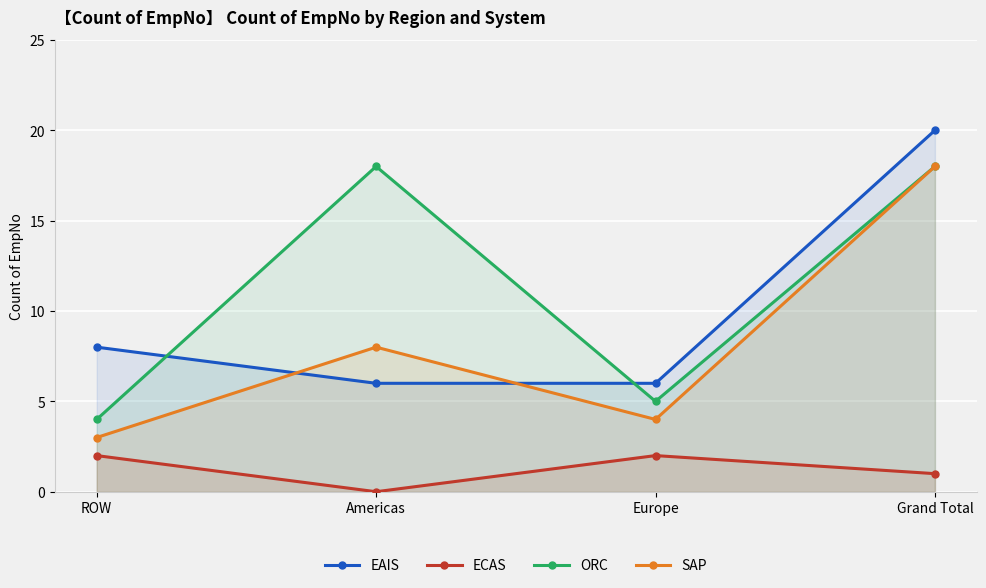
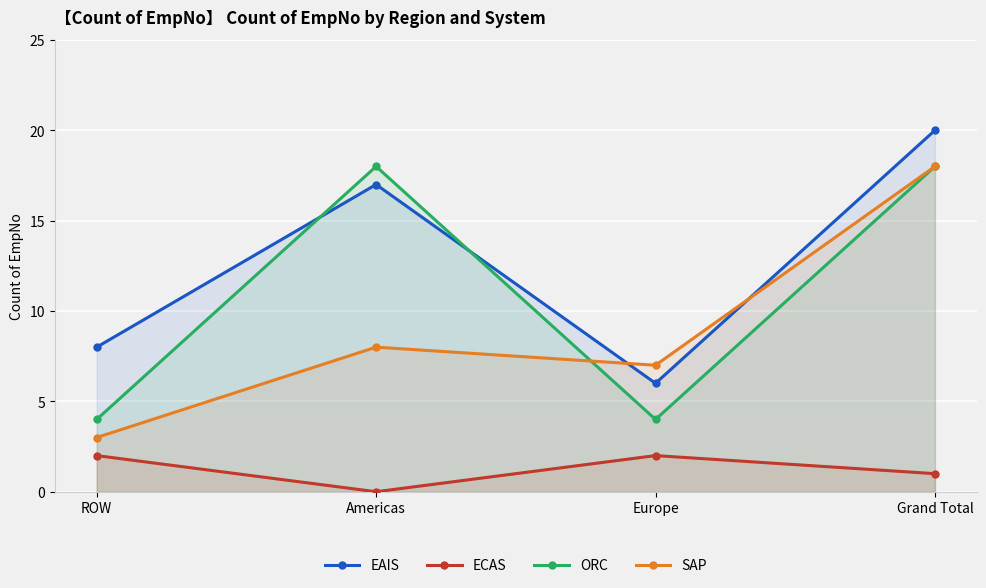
  {
    "EAIS": {
      "ROW": 8,
-     "Americas": 6,
+     "Americas": 17,
      "Europe": 6,
      "Grand Total": 20
    },
    "ECAS": {
      "ROW": 2,
      "Americas": 0,
      "Europe": 2,
      "Grand Total": 1
    },
    "ORC": {
      "ROW": 4,
      "Americas": 18,
-     "Europe": 5
+     "Europe": 4
    },
    "SAP": {
      "ROW": 3,
      "Americas": 8,
-     "Europe": 4
+     "Europe": 7
    }
  }
